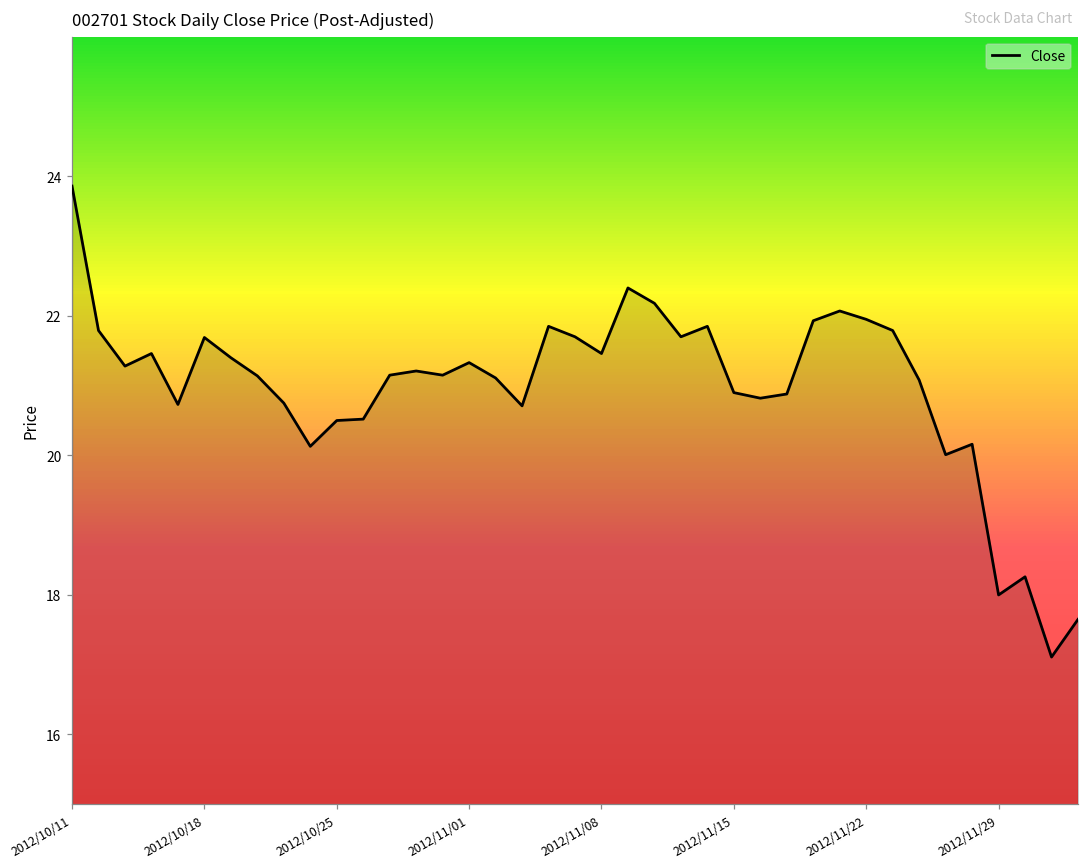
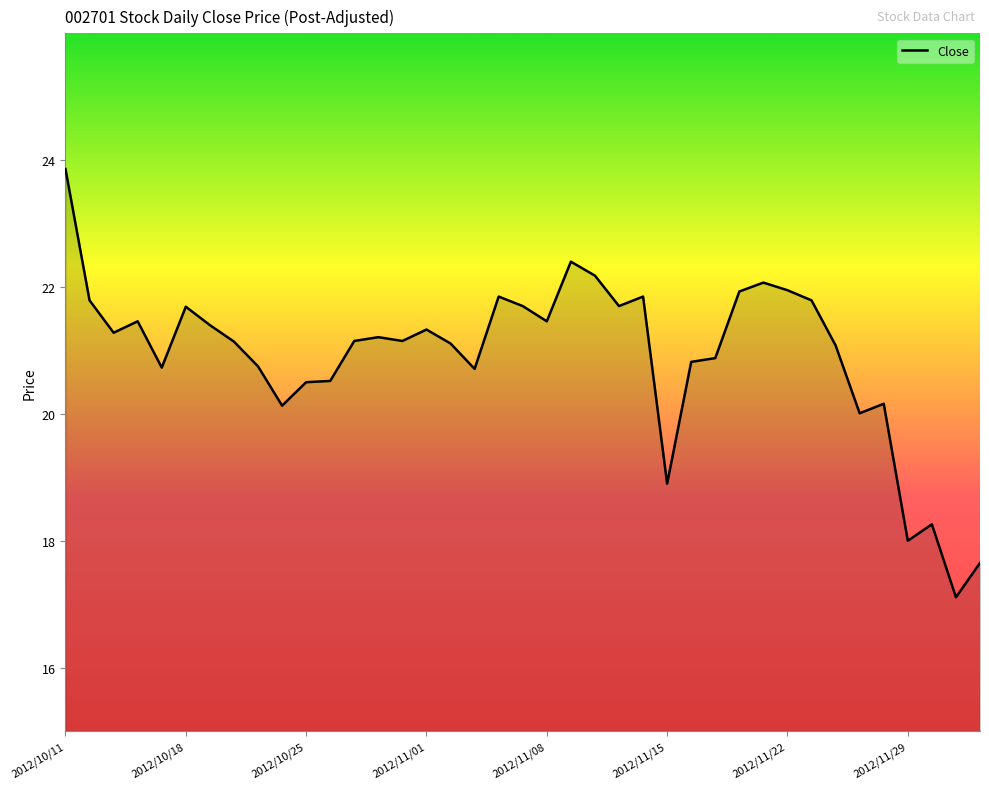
  {
    "2012/10/11": 23.9,
    "2012/10/18": 21.7,
    "2012/10/25": 20.5,
    "2012/11/01": 21.3,
    "2012/11/08": 21.5,
-   "2012/11/15": 20.9,
+   "2012/11/15": 18.9,
    "2012/11/22": 22.0,
    "2012/11/29": 18.0
  }
